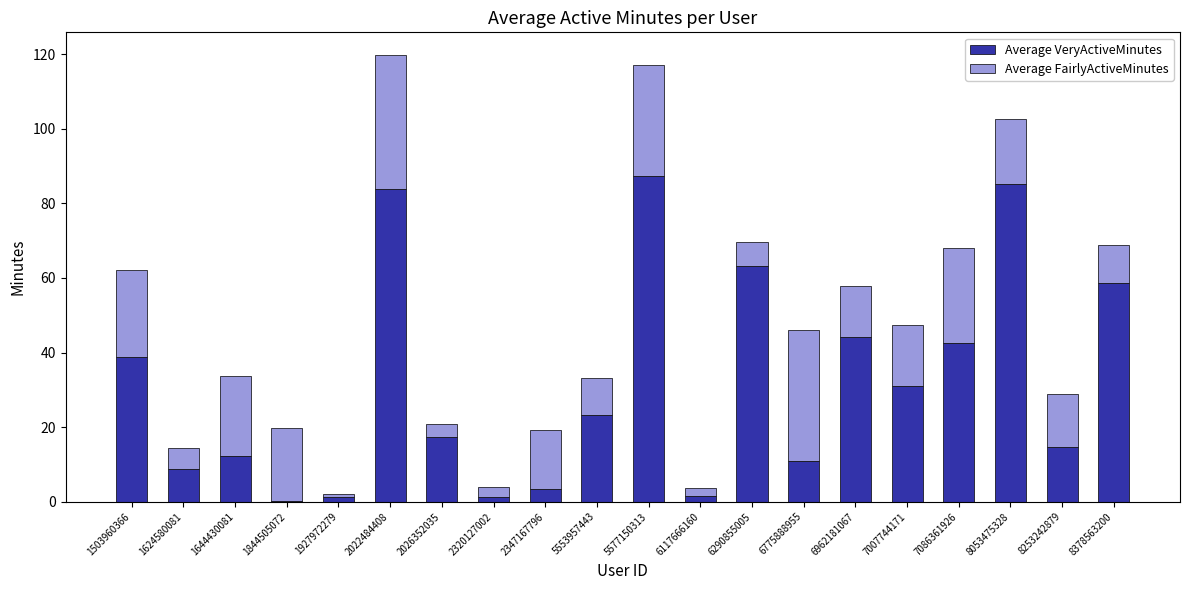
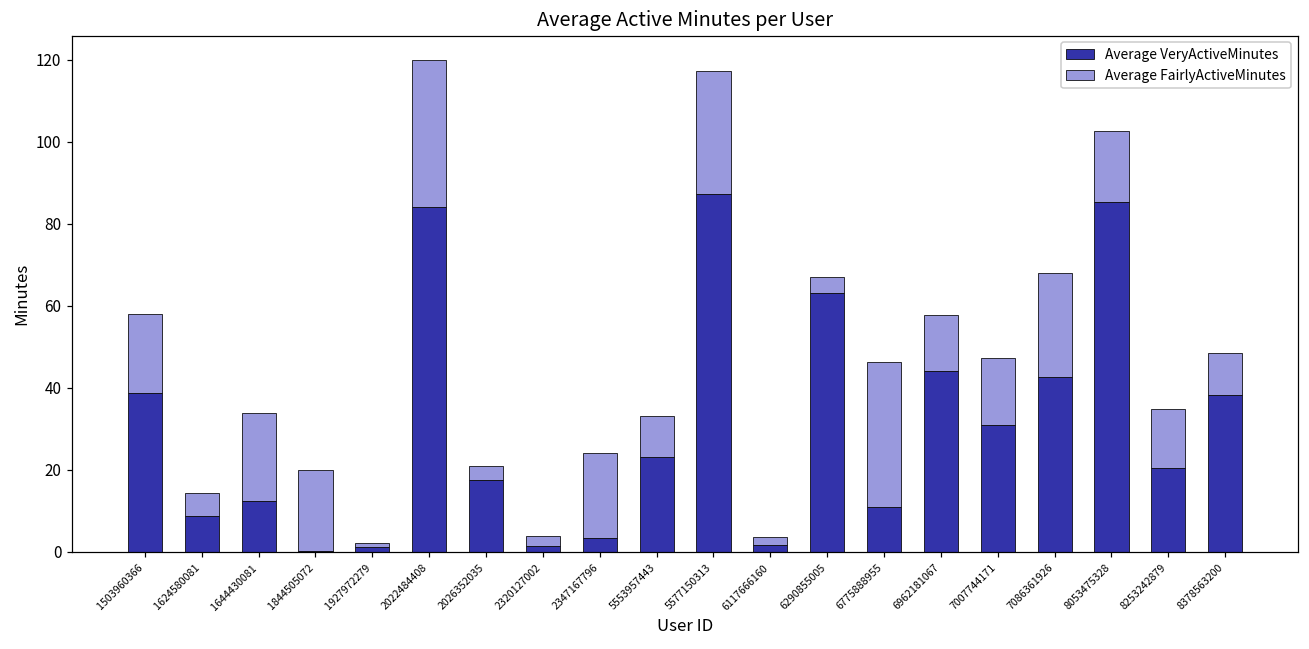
  {
    "Average VeryActiveMinutes": {
      "1503960366": 39,
      "1624580081": 9,
      "1644430081": 12,
      "1927972279": 1,
      "2022484408": 84,
      "2026352035": 17,
      "2320127002": 1,
      "2347167796": 4,
      "5553957443": 23,
      "5577150313": 87,
      "6117666160": 2,
      "6290855005": 63,
      "6775888955": 11,
      "6962181067": 44,
      "7007744171": 31,
      "7086361926": 43,
      "8053475328": 85,
-     "8253242879": 15,
-     "8378563200": 59
+     "8253242879": 21,
+     "8378563200": 38
    },
    "Average FairlyActiveMinutes": {
-     "1503960366": 23,
+     "1503960366": 19,
      "1624580081": 6,
      "1644430081": 21,
      "1844505072": 20,
      "1927972279": 1,
      "2022484408": 36,
      "2026352035": 3,
      "2320127002": 3,
-     "2347167796": 16,
+     "2347167796": 21,
      "5553957443": 10,
      "5577150313": 30,
      "6117666160": 2,
-     "6290855005": 7,
+     "6290855005": 4,
      "6775888955": 35,
      "6962181067": 14,
      "7007744171": 16,
      "7086361926": 25,
      "8053475328": 18,
      "8253242879": 14,
      "8378563200": 10
    }
  }
